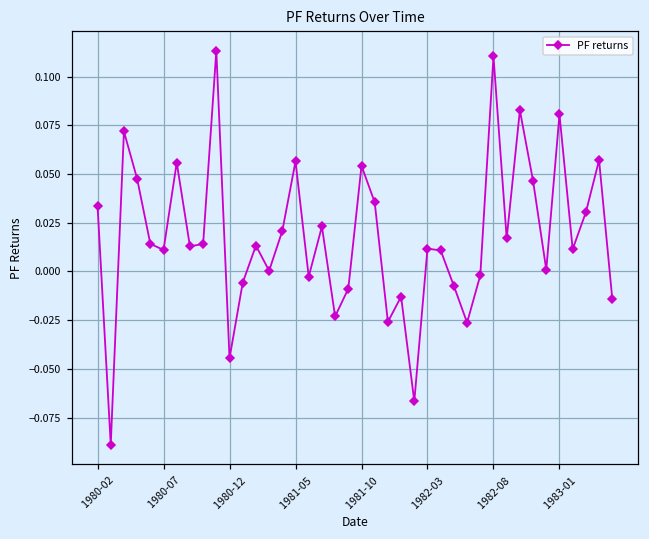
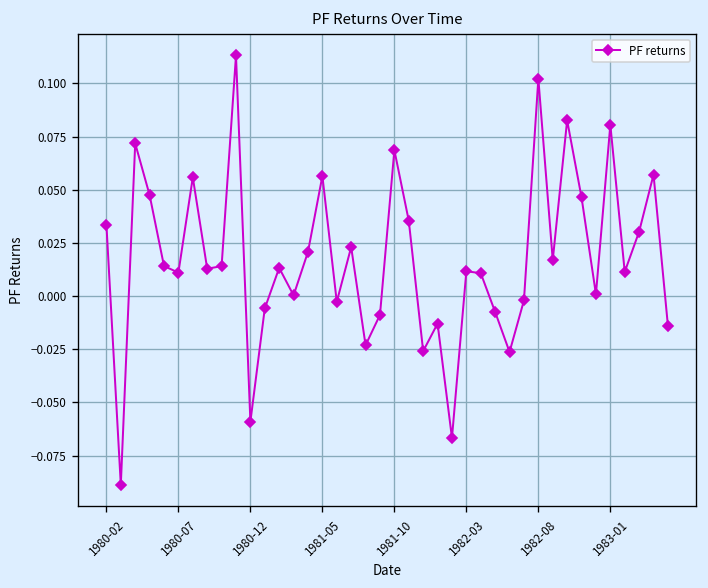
  {
    "1980-02": 0.034,
    "1980-07": 0.011,
-   "1980-12": -0.045,
+   "1980-12": -0.059,
    "1981-05": 0.056,
-   "1981-10": 0.054,
+   "1981-10": 0.069,
    "1982-03": 0.012,
-   "1982-08": 0.110,
+   "1982-08": 0.102,
    "1983-01": 0.081
  }
